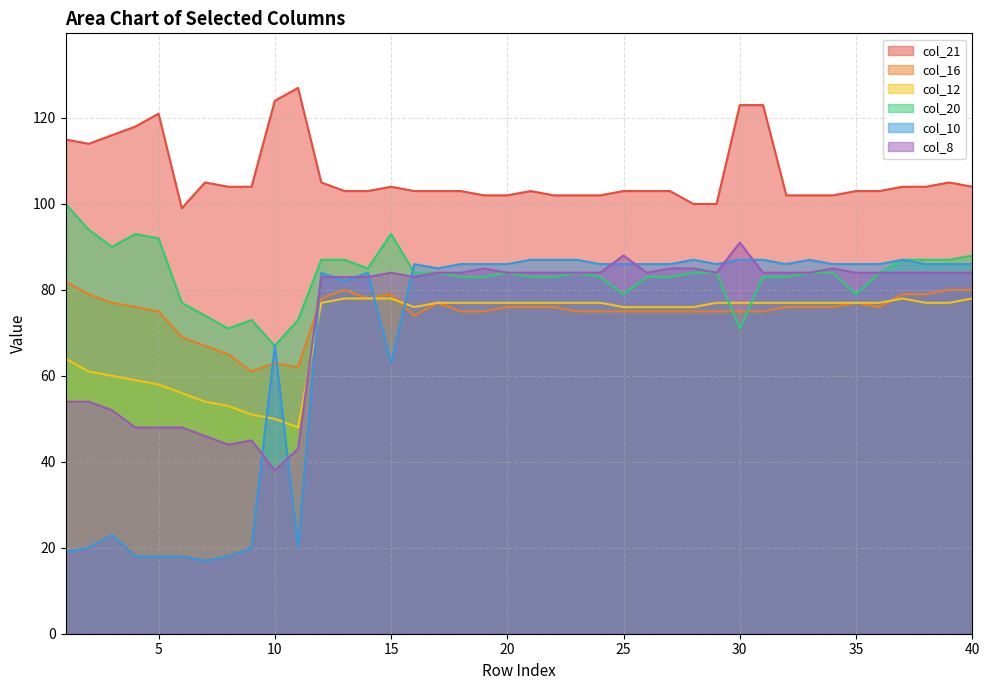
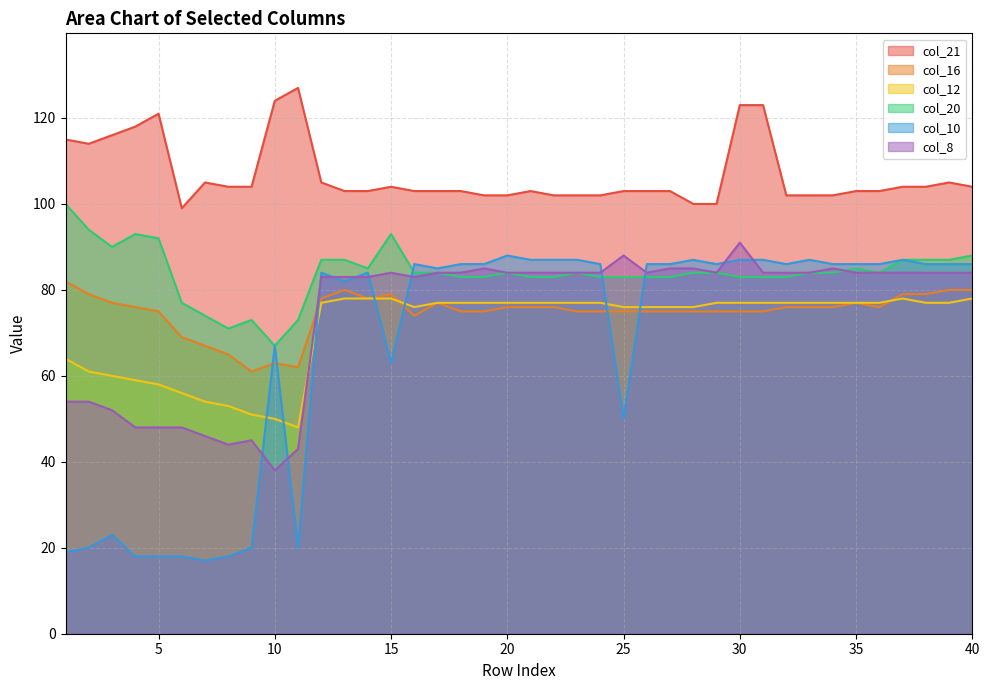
  {
    "col_20": {
      "5": 92,
      "15": 93,
-     "25": 79,
-     "30": 71,
-     "35": 79,
+     "25": 83,
+     "30": 83,
+     "35": 85,
      "40": 88
    },
    "col_10": {
      "5": 18,
      "15": 63,
-     "20": 86,
-     "25": 86,
+     "20": 88,
+     "25": 50,
      "30": 87,
      "35": 86,
      "40": 86
    },
    "col_8": {
      "5": 48,
      "10": 38,
      "15": 84,
      "25": 88,
      "30": 91,
      "35": 84,
      "40": 84
    }
  }
